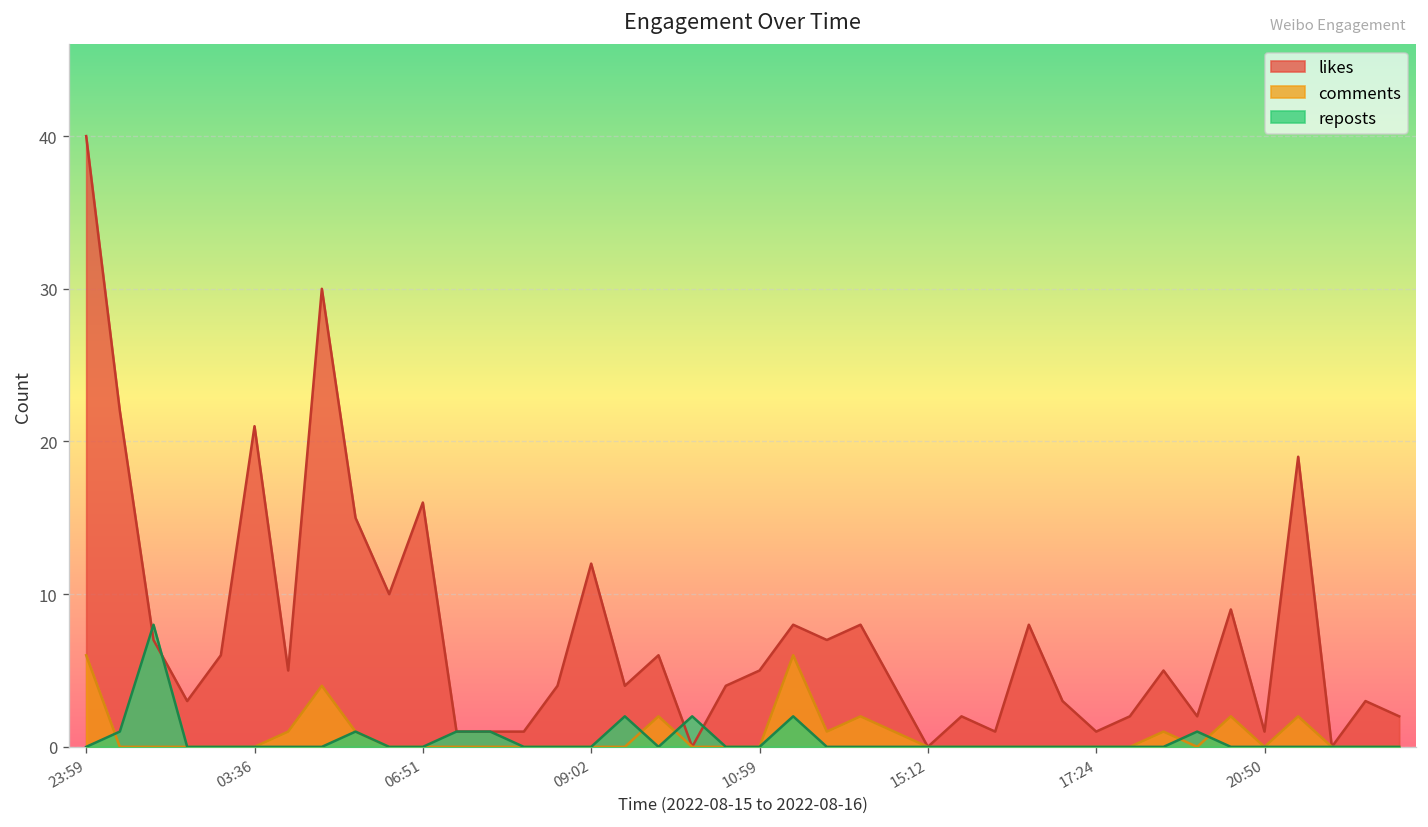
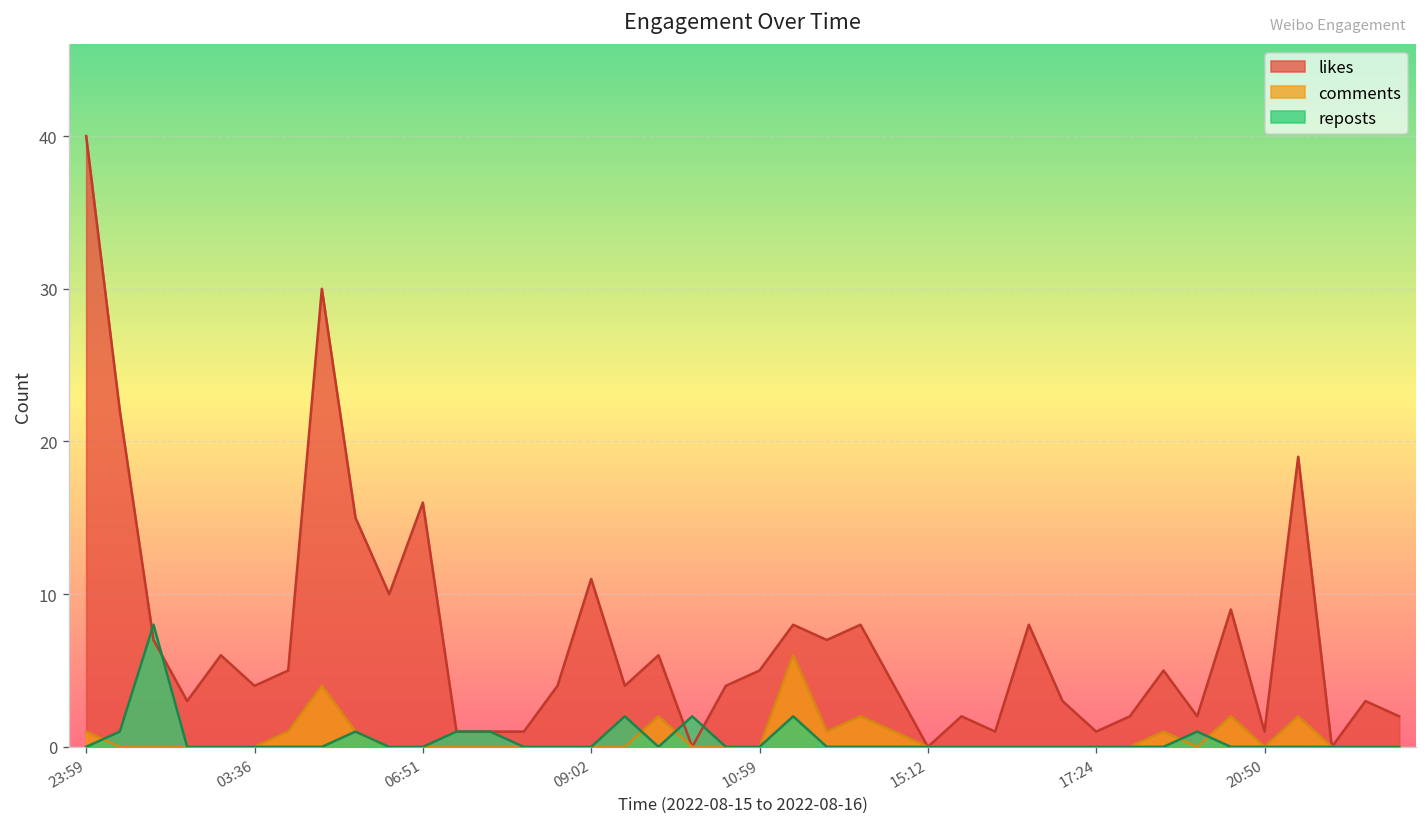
  {
    "likes": {
      "23:59": 40,
-     "03:36": 21,
+     "03:36": 4,
      "06:51": 16,
-     "09:02": 12,
+     "09:02": 11,
      "10:59": 5,
      "17:24": 1,
      "20:50": 1
    },
    "comments": {
-     "23:59": 6
+     "23:59": 1
    },
    "reposts": {
      "23:59": 0
    }
  }
